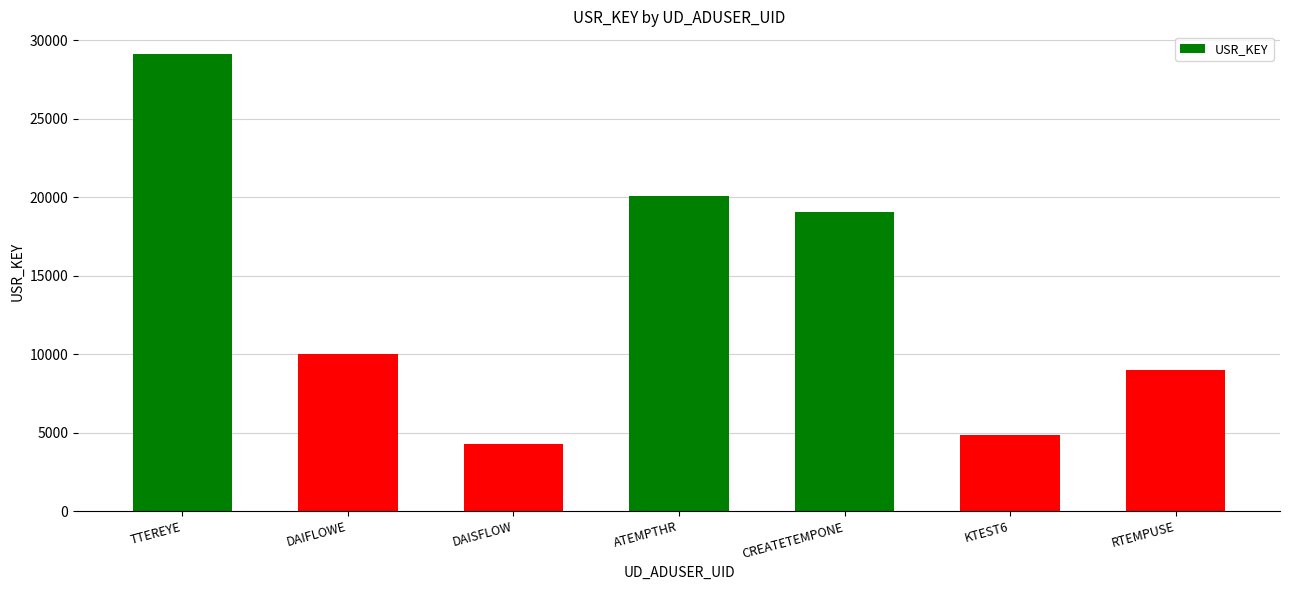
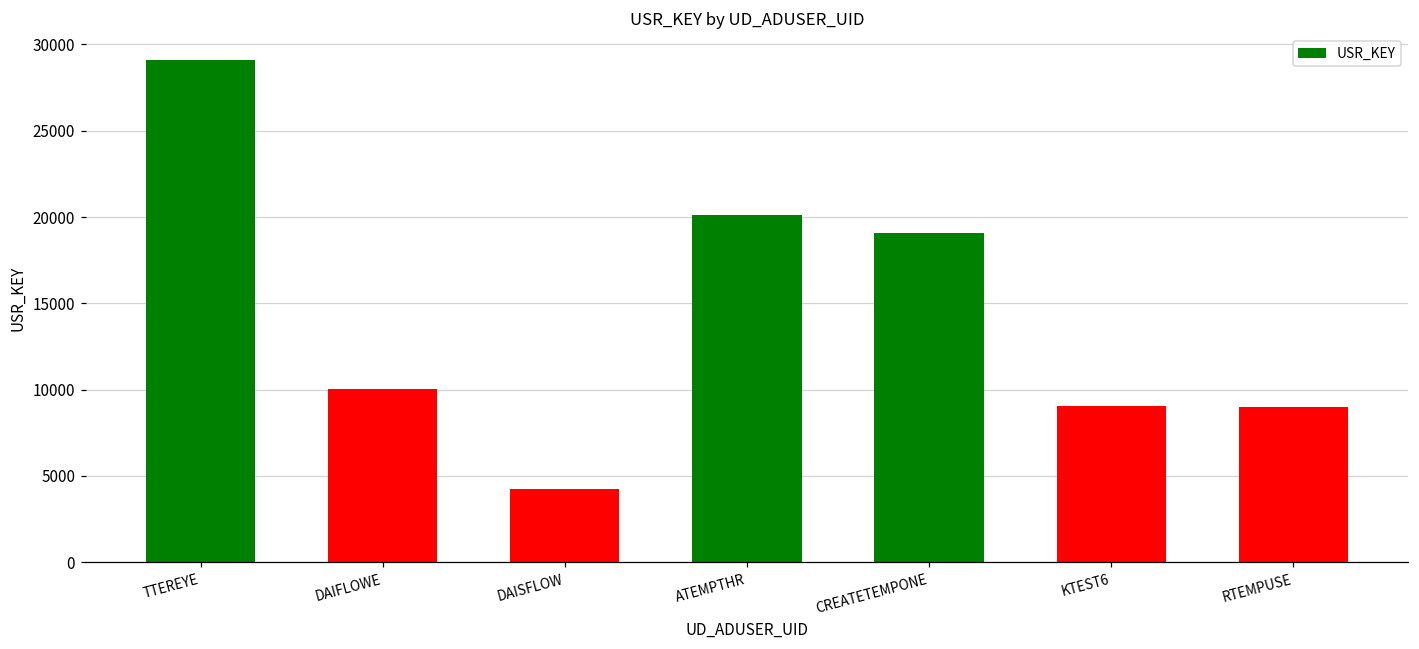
  {
    "TTEREYE": 29100,
    "DAIFLOWE": 10000,
    "DAISFLOW": 4300,
    "ATEMPTHR": 20100,
    "CREATETEMPONE": 19100,
-   "KTEST6": 4800,
+   "KTEST6": 9000,
    "RTEMPUSE": 9000
  }
